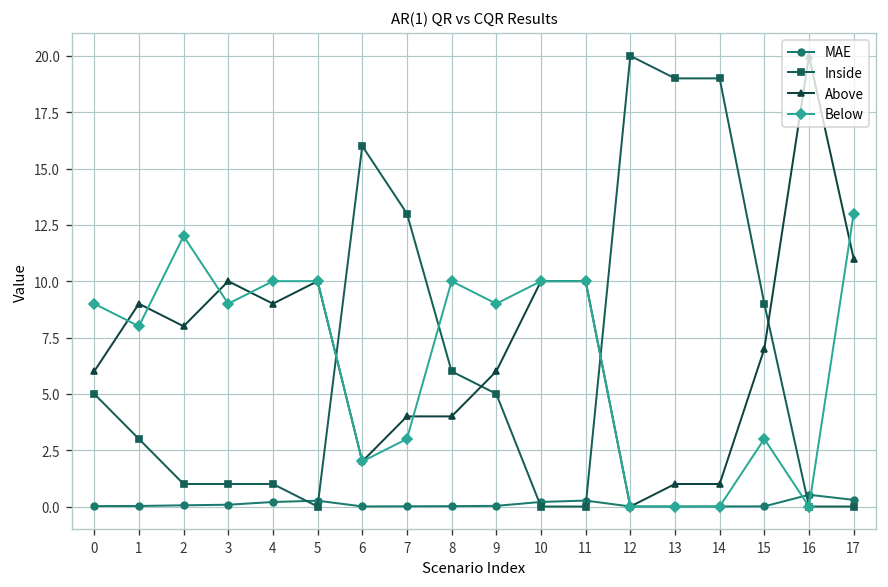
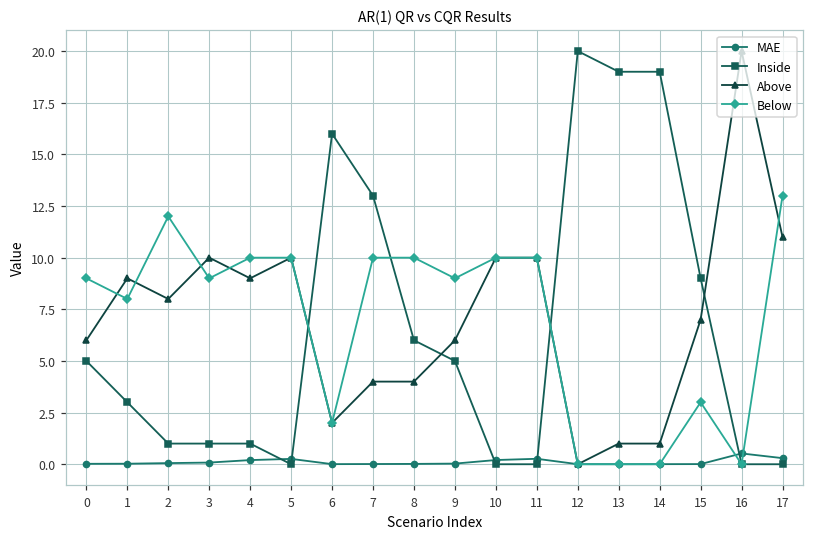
  {
    "Below": {
      "0": 9,
      "1": 8,
      "2": 12,
      "3": 9,
      "4": 10,
-     "7": 3,
+     "7": 10,
      "8": 10,
      "9": 9,
      "15": 3,
      "17": 13
    }
  }
